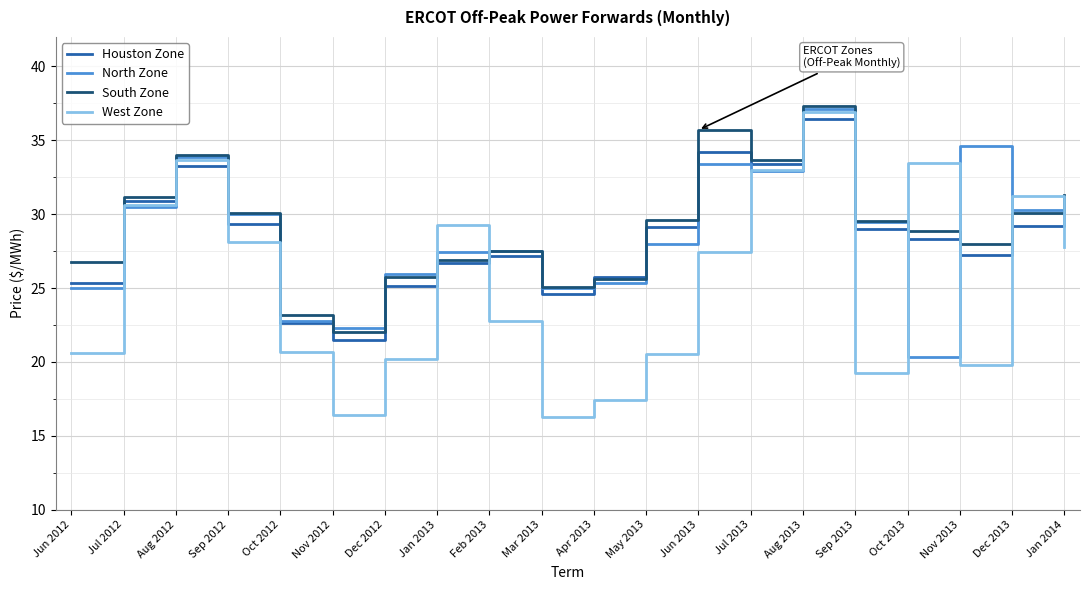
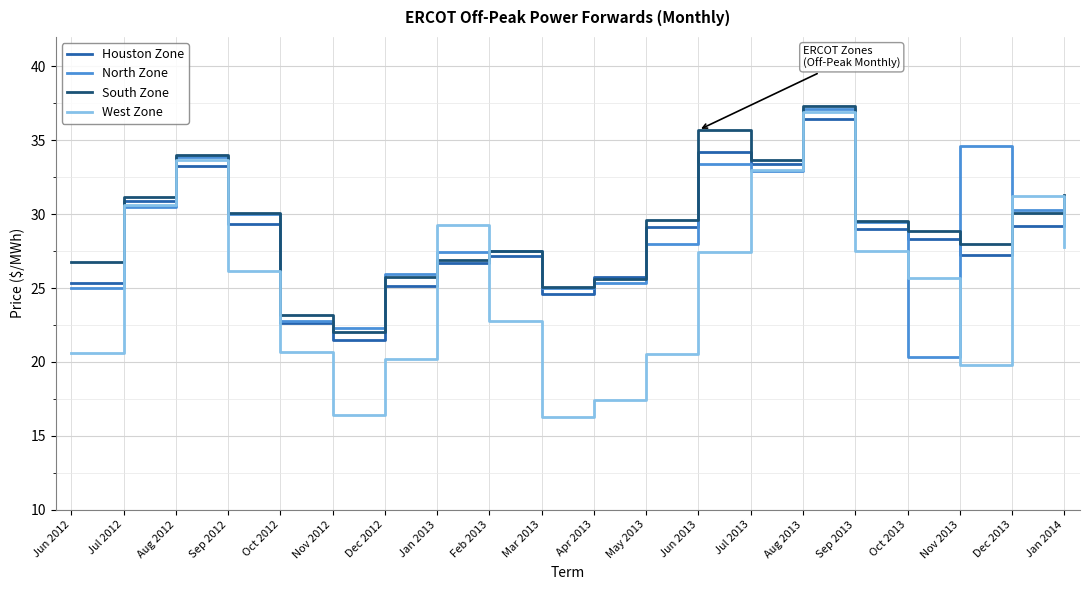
  {
    "North Zone": {
      "Jun 2012": 25.0,
      "Nov 2012": 22.3,
      "Dec 2012": 26.0,
      "Jan 2013": 27.4,
      "Apr 2013": 25.4,
      "May 2013": 28.0,
      "Jun 2013": 33.4,
      "Aug 2013": 37.1,
      "Oct 2013": 20.3,
      "Nov 2013": 34.6,
      "Dec 2013": 30.3,
      "Jan 2014": 29.3
    },
    "West Zone": {
      "Jun 2012": 20.6,
      "Aug 2012": 33.7,
-     "Sep 2012": 28.1,
+     "Sep 2012": 26.1,
      "Oct 2012": 20.7,
      "Nov 2012": 16.4,
      "Dec 2012": 20.2,
      "Jan 2013": 29.3,
      "Feb 2013": 22.7,
      "Mar 2013": 16.3,
      "Apr 2013": 17.4,
      "May 2013": 20.5,
      "Jun 2013": 27.4,
      "Aug 2013": 36.9,
-     "Sep 2013": 19.2,
-     "Oct 2013": 33.5,
+     "Sep 2013": 27.5,
+     "Oct 2013": 25.7,
      "Nov 2013": 19.8,
      "Dec 2013": 31.2,
      "Jan 2014": 27.8
    }
  }
